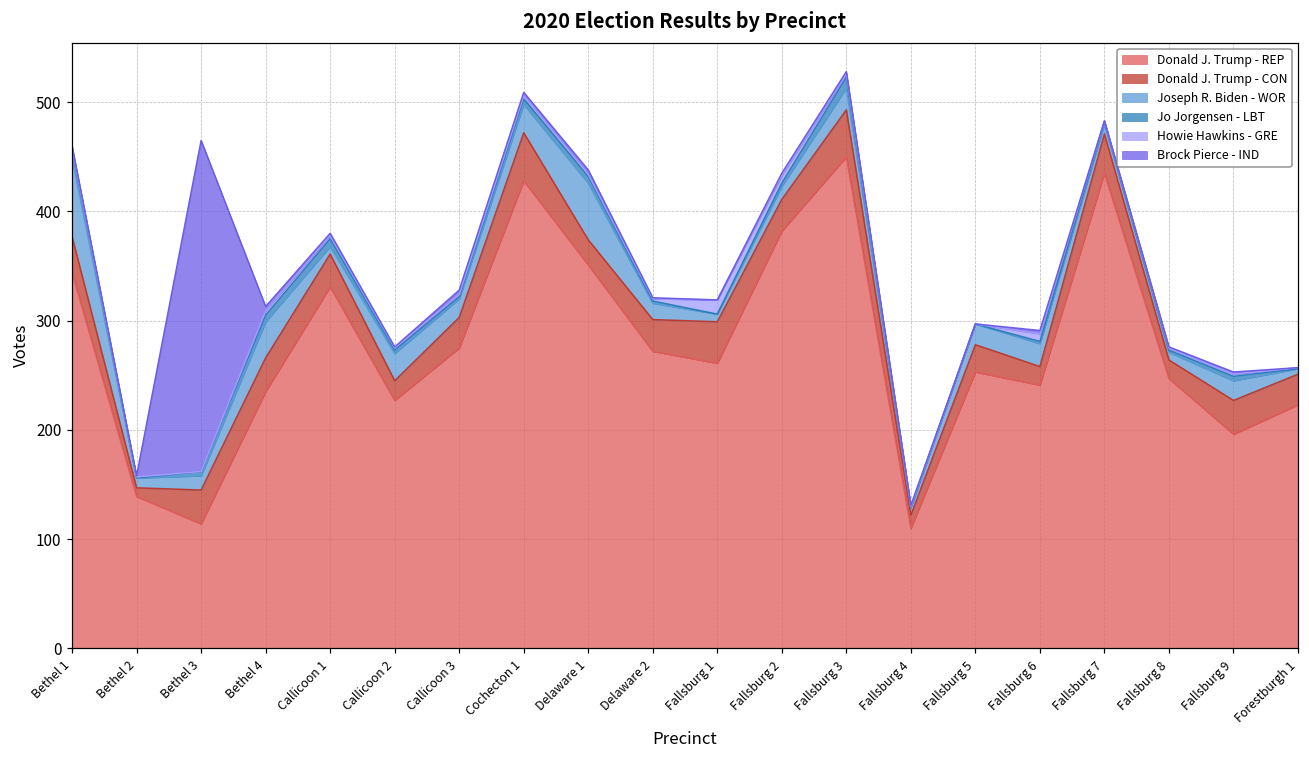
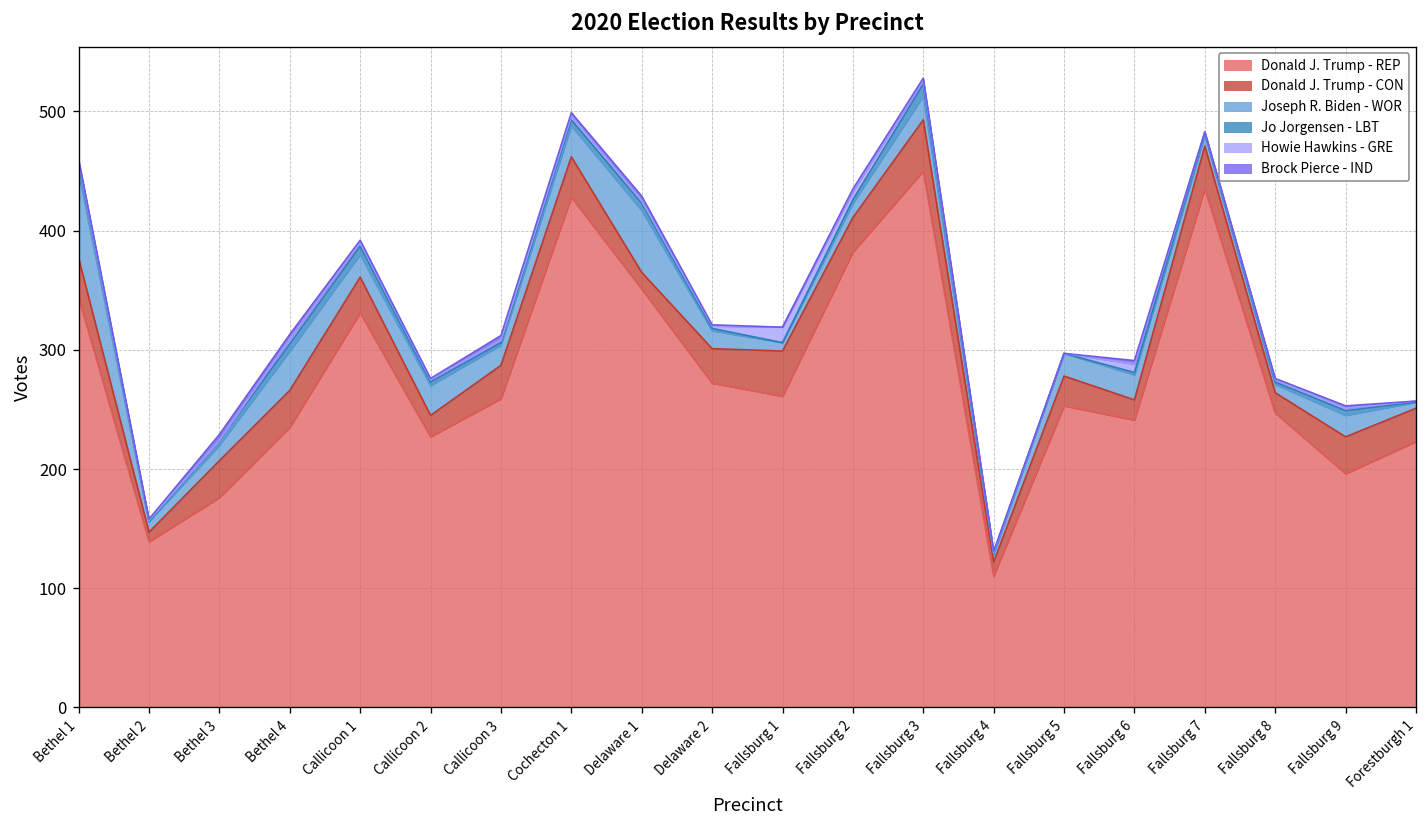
  {
    "Donald J. Trump - REP": {
      "Bethel 1": 340,
      "Bethel 2": 140,
-     "Bethel 3": 110,
+     "Bethel 3": 180,
      "Bethel 4": 240,
      "Callicoon 1": 330,
      "Callicoon 2": 230,
-     "Callicoon 3": 280,
+     "Callicoon 3": 260,
      "Cochecton 1": 430,
      "Delaware 1": 350,
      "Delaware 2": 270,
      "Fallsburg 1": 260,
      "Fallsburg 2": 380,
      "Fallsburg 3": 450,
      "Fallsburg 4": 110,
      "Fallsburg 5": 250,
      "Fallsburg 6": 240,
      "Fallsburg 7": 440,
      "Fallsburg 8": 250,
      "Fallsburg 9": 200,
      "Forestburgh 1": 220
    },
    "Donald J. Trump - CON": {
      "Bethel 1": 30,
      "Bethel 2": 10,
      "Bethel 3": 30,
      "Bethel 4": 30,
      "Callicoon 1": 30,
      "Callicoon 2": 20,
      "Callicoon 3": 30,
-     "Cochecton 1": 40,
-     "Delaware 1": 20,
+     "Cochecton 1": 30,
+     "Delaware 1": 10,
      "Delaware 2": 30,
      "Fallsburg 1": 40,
      "Fallsburg 2": 30,
      "Fallsburg 3": 40,
      "Fallsburg 4": 10,
      "Fallsburg 5": 30,
      "Fallsburg 6": 20,
      "Fallsburg 7": 40,
      "Fallsburg 8": 20,
      "Fallsburg 9": 30,
      "Forestburgh 1": 30
    },
    "Joseph R. Biden - WOR": {
      "Bethel 1": 70,
      "Bethel 3": 10,
      "Bethel 4": 30,
-     "Callicoon 1": 10,
+     "Callicoon 1": 20,
      "Callicoon 2": 30,
      "Cochecton 1": 30,
      "Delaware 1": 50,
      "Fallsburg 2": 10,
      "Fallsburg 3": 20,
      "Fallsburg 9": 20
    },
    "Jo Jorgensen - LBT": {
      "Bethel 4": 10,
      "Callicoon 1": 10,
      "Cochecton 1": 10,
      "Fallsburg 2": 0,
      "Fallsburg 3": 10
    },
    "Howie Hawkins - GRE": {
      "Bethel 4": 0,
      "Cochecton 1": 0,
      "Fallsburg 6": 10
    },
    "Brock Pierce - IND": {
-     "Bethel 3": 300,
+     "Bethel 3": 10,
      "Bethel 4": 0,
      "Callicoon 3": 0,
      "Cochecton 1": 0,
      "Delaware 1": 0,
      "Fallsburg 6": 0
    }
  }
